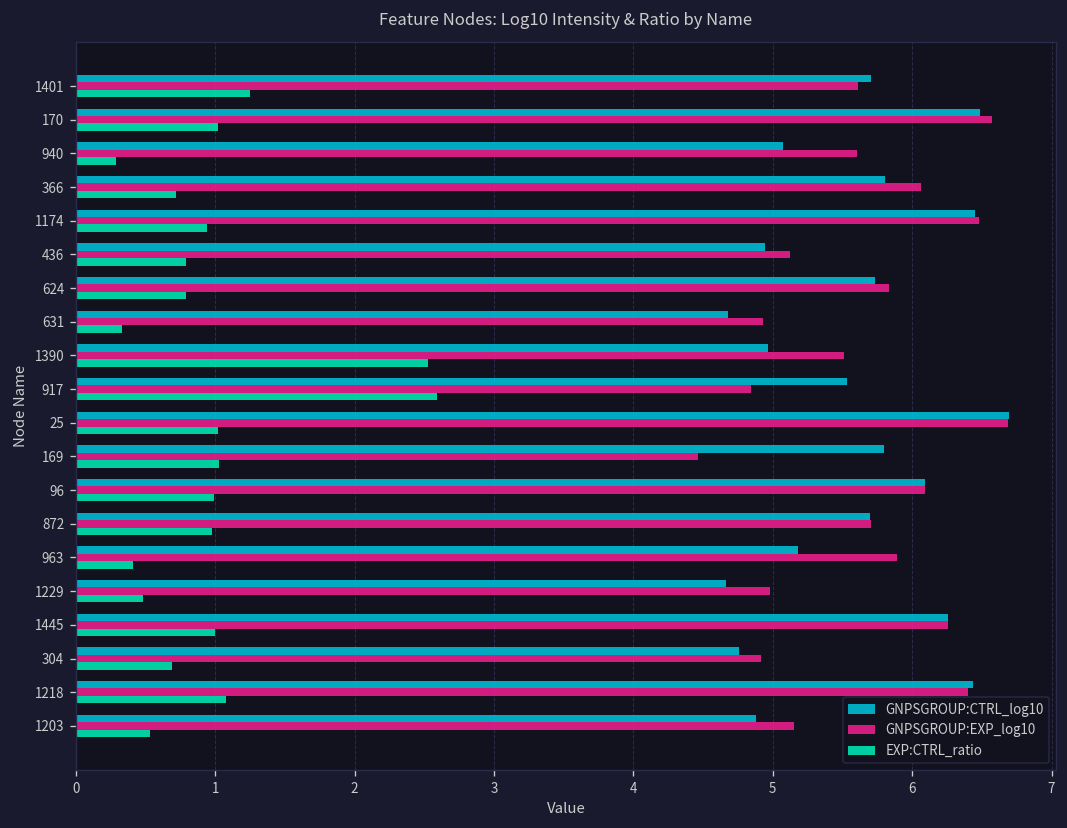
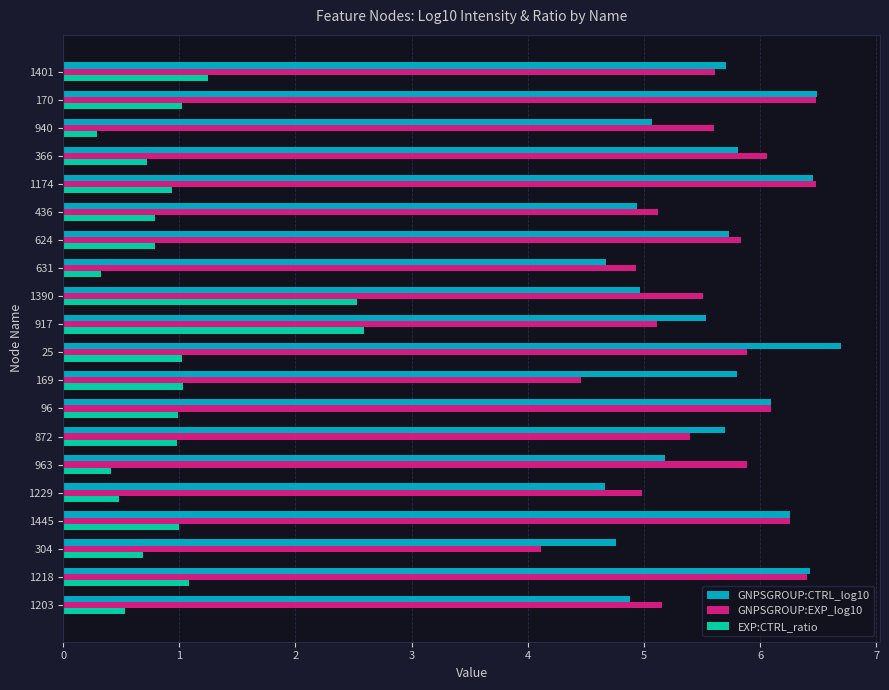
  {
    "GNPSGROUP:EXP_log10": {
      "1401": 5.61,
-     "170": 6.57,
+     "170": 6.48,
      "940": 5.60,
      "366": 6.06,
      "1174": 6.48,
      "436": 5.12,
      "624": 5.83,
      "631": 4.93,
      "1390": 5.51,
-     "917": 4.84,
-     "25": 6.69,
+     "917": 5.12,
+     "25": 5.89,
      "169": 4.46,
      "96": 6.10,
-     "872": 5.70,
+     "872": 5.40,
      "963": 5.89,
      "1229": 4.98,
      "1445": 6.26,
-     "304": 4.92,
+     "304": 4.11,
      "1218": 6.40,
      "1203": 5.15
    }
  }
